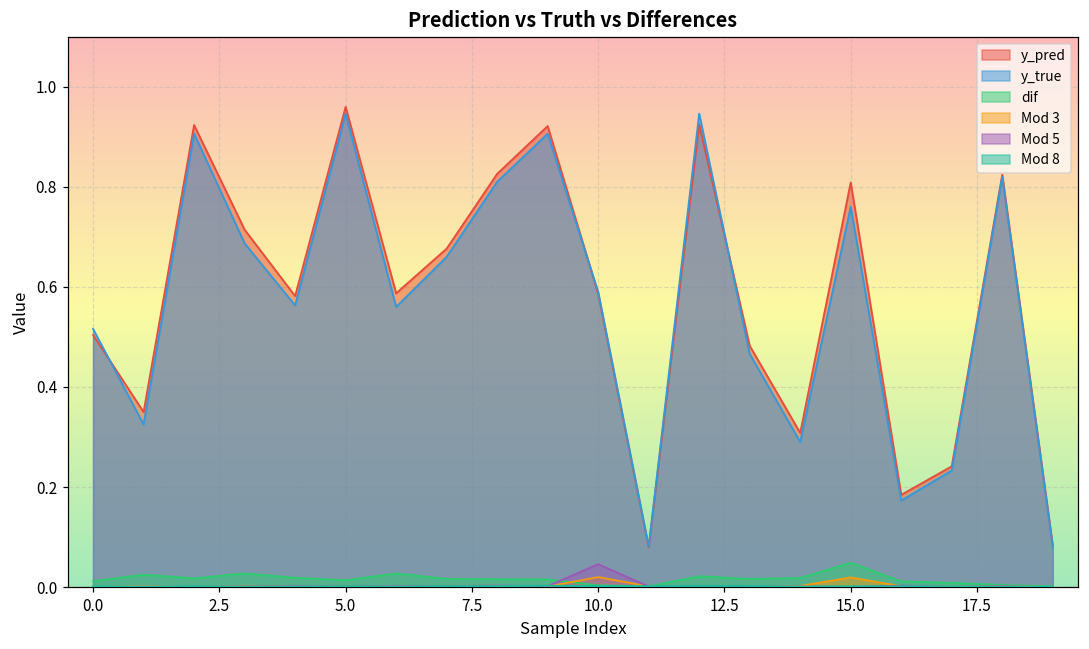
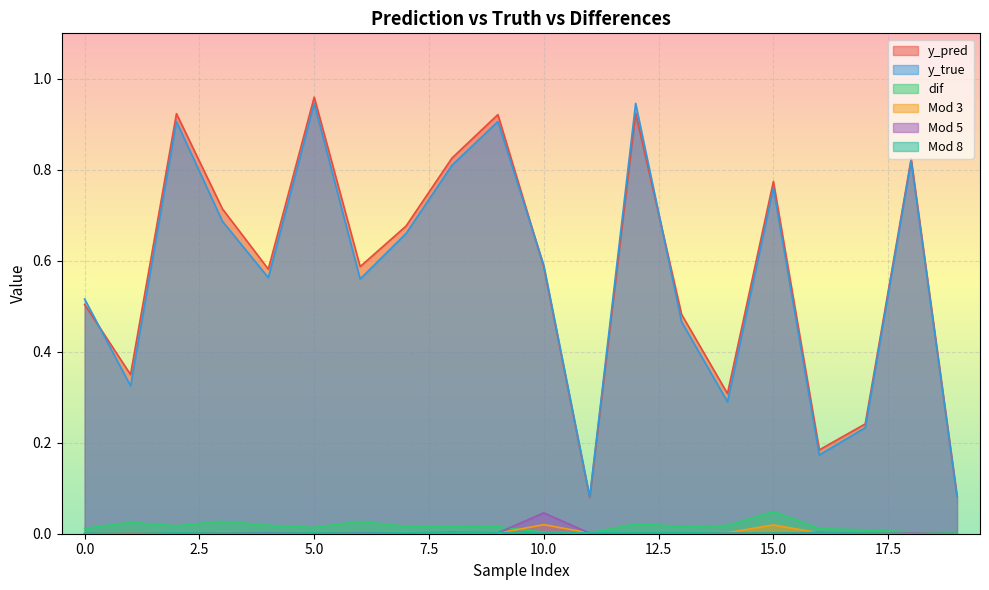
  {
    "y_pred": {
      "0.0": 0.50,
      "5.0": 0.96,
-     "15.0": 0.81
+     "15.0": 0.77
    },
    "Mod 3": {
      "10.0": 0.02,
      "15.0": 0.02
    },
    "Mod 5": {
      "10.0": 0.05
    }
  }
